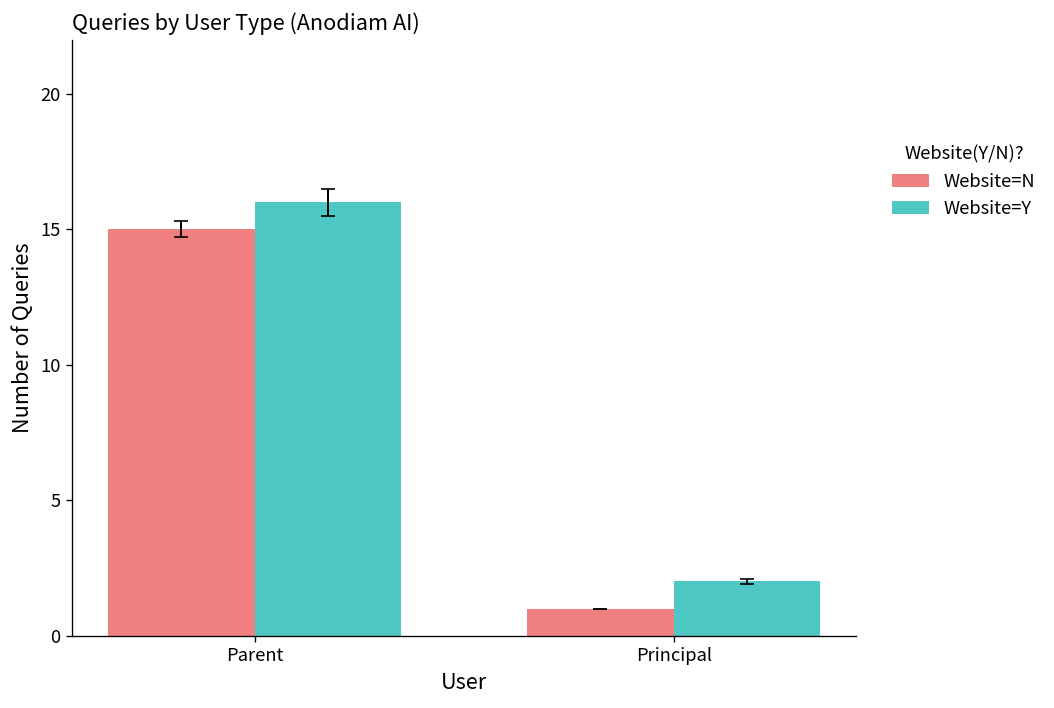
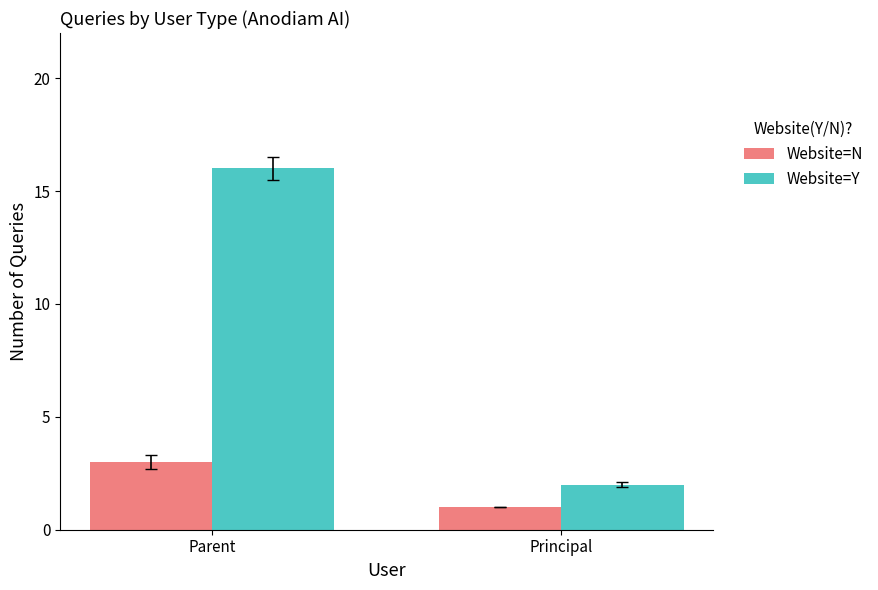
  {
    "Website=N": {
-     "Parent": 15,
+     "Parent": 3,
      "Principal": 1
    },
    "Website=Y": {
      "Parent": 16,
      "Principal": 2
    }
  }
